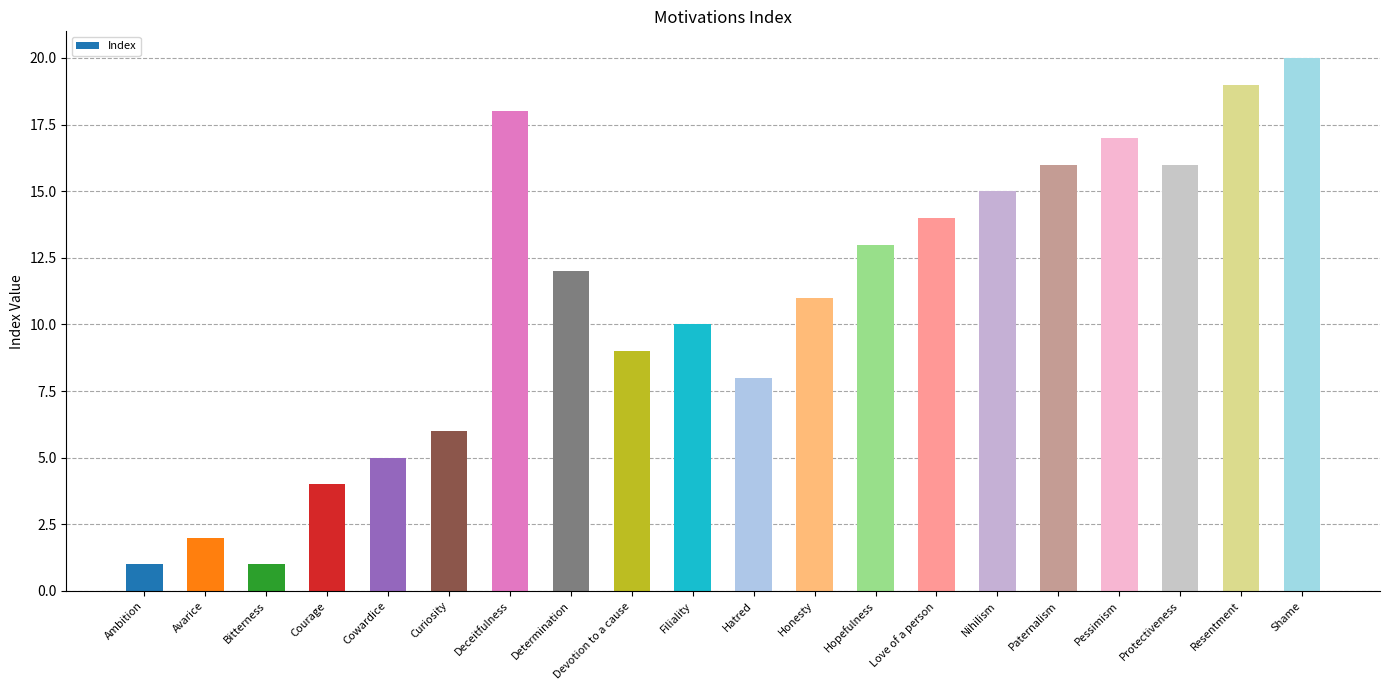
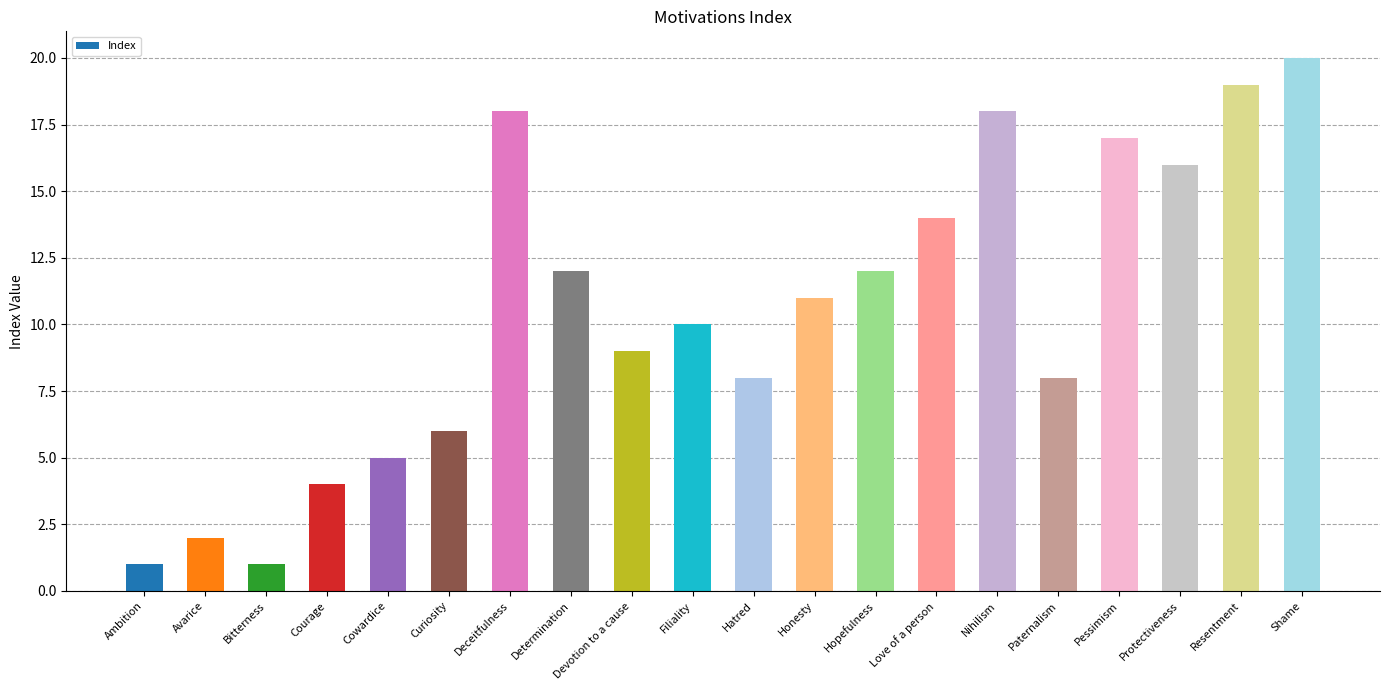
  {
    "Ambition": 1,
    "Avarice": 2,
    "Bitterness": 1,
    "Courage": 4,
    "Cowardice": 5,
    "Curiosity": 6,
    "Deceitfulness": 18,
    "Determination": 12,
    "Devotion to a cause": 9,
    "Filiality": 10,
    "Hatred": 8,
    "Honesty": 11,
-   "Hopefulness": 13,
+   "Hopefulness": 12,
    "Love of a person": 14,
-   "Nihilism": 15,
-   "Paternalism": 16,
+   "Nihilism": 18,
+   "Paternalism": 8,
    "Pessimism": 17,
    "Protectiveness": 16,
    "Resentment": 19,
    "Shame": 20
  }
